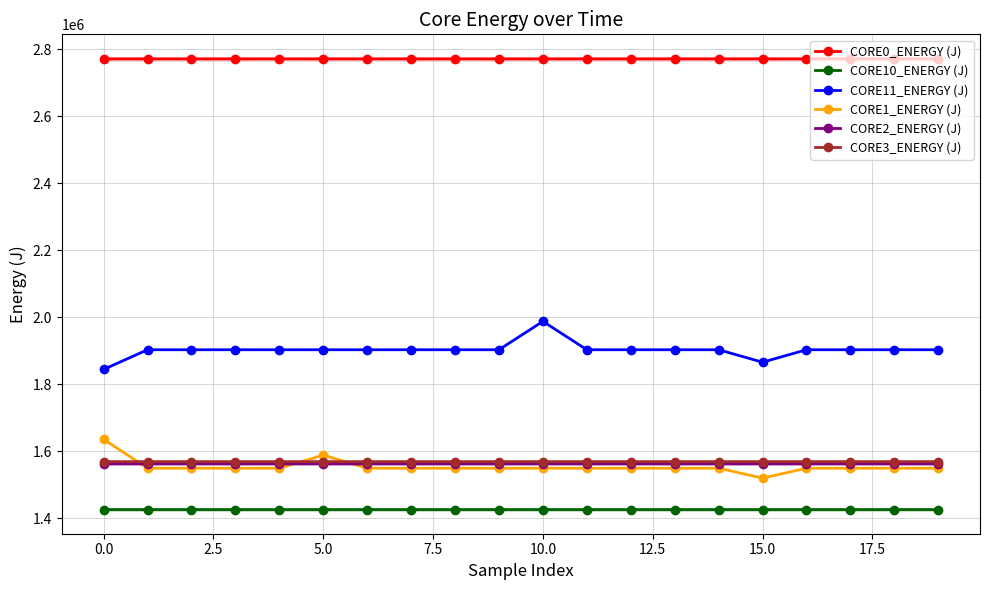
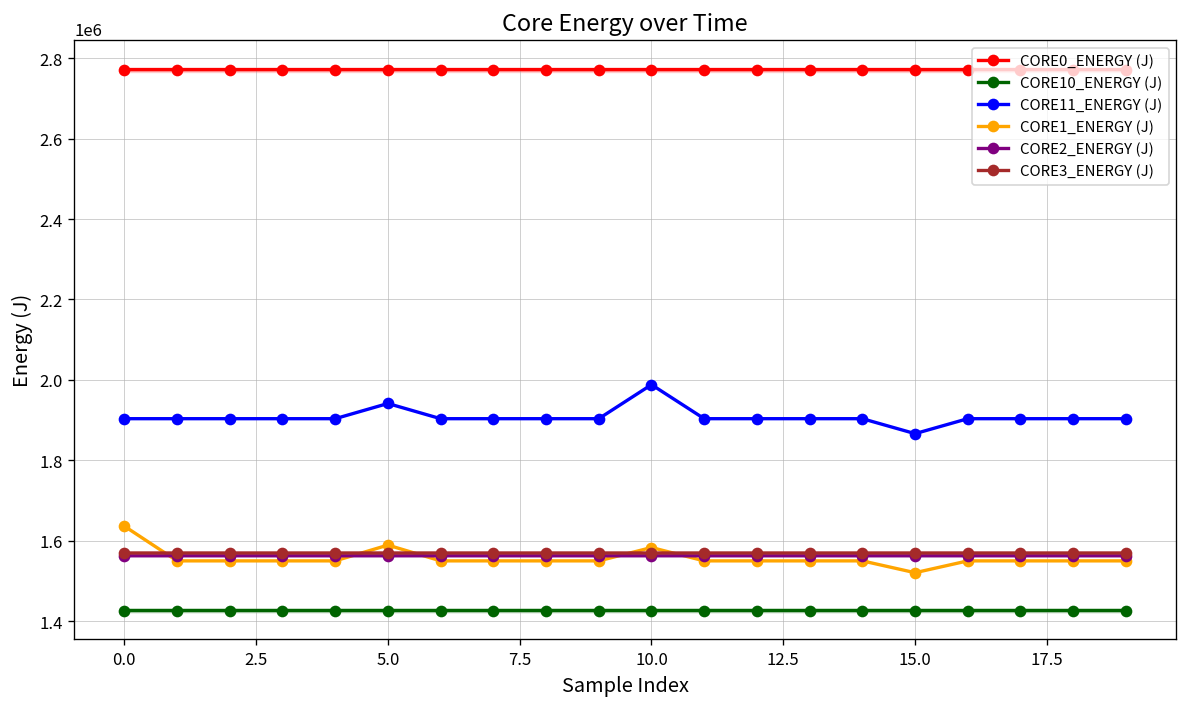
  {
    "CORE11_ENERGY (J)": {
-     "0.0": 1840000,
-     "5.0": 1900000,
+     "0.0": 1900000,
+     "5.0": 1940000,
      "10.0": 1990000,
      "15.0": 1870000
    },
    "CORE1_ENERGY (J)": {
      "0.0": 1640000,
      "5.0": 1590000,
-     "10.0": 1550000,
+     "10.0": 1580000,
      "15.0": 1520000
    }
  }
